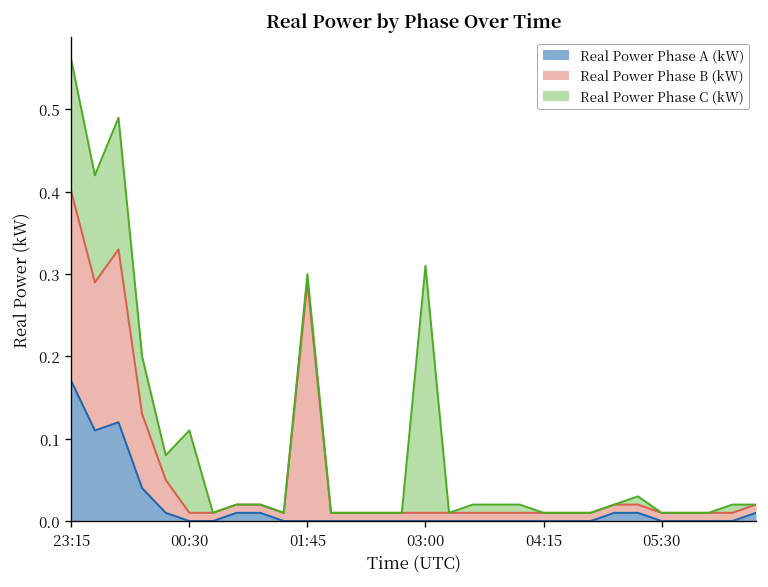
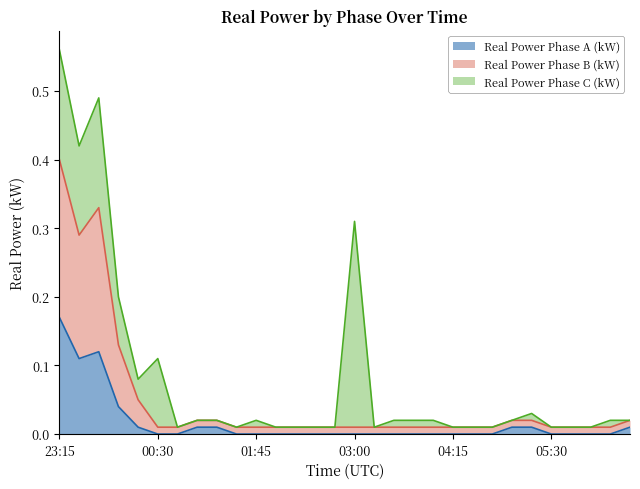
  {
    "Real Power Phase A (kW)": {
      "23:15": 0.17,
      "00:30": 0.00,
      "01:45": 0.00,
      "03:00": 0.00,
      "04:15": 0.00,
      "05:30": 0.00
    },
    "Real Power Phase B (kW)": {
      "23:15": 0.23,
      "00:30": 0.01,
-     "01:45": 0.29,
+     "01:45": 0.01,
      "03:00": 0.01
    },
    "Real Power Phase C (kW)": {
      "23:15": 0.16,
      "00:30": 0.10,
      "01:45": 0.01,
      "03:00": 0.30
    }
  }
